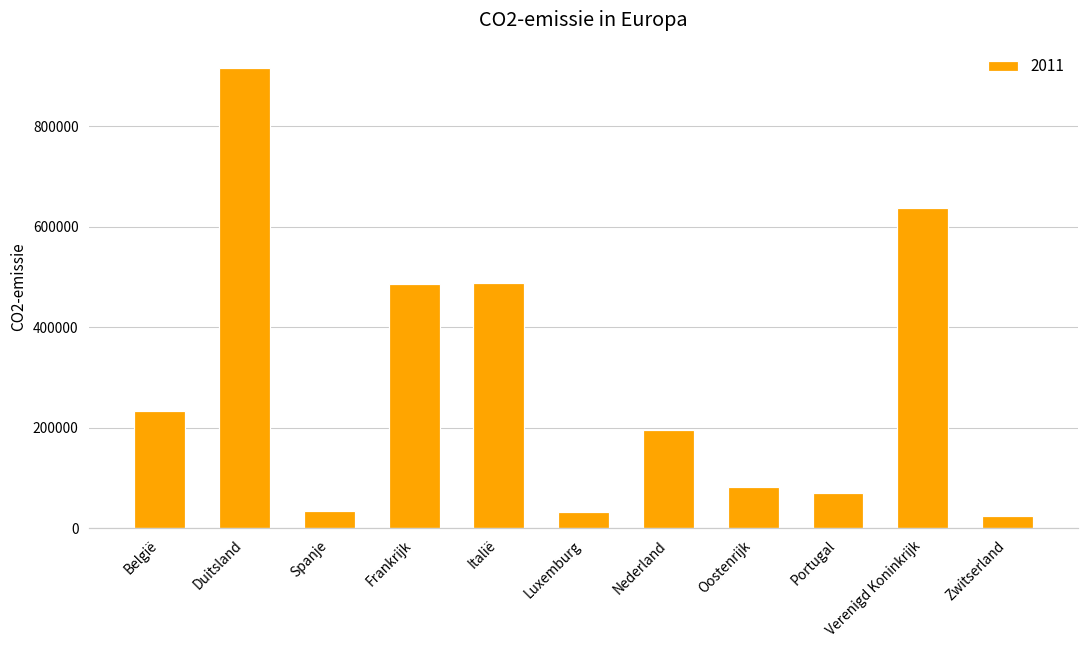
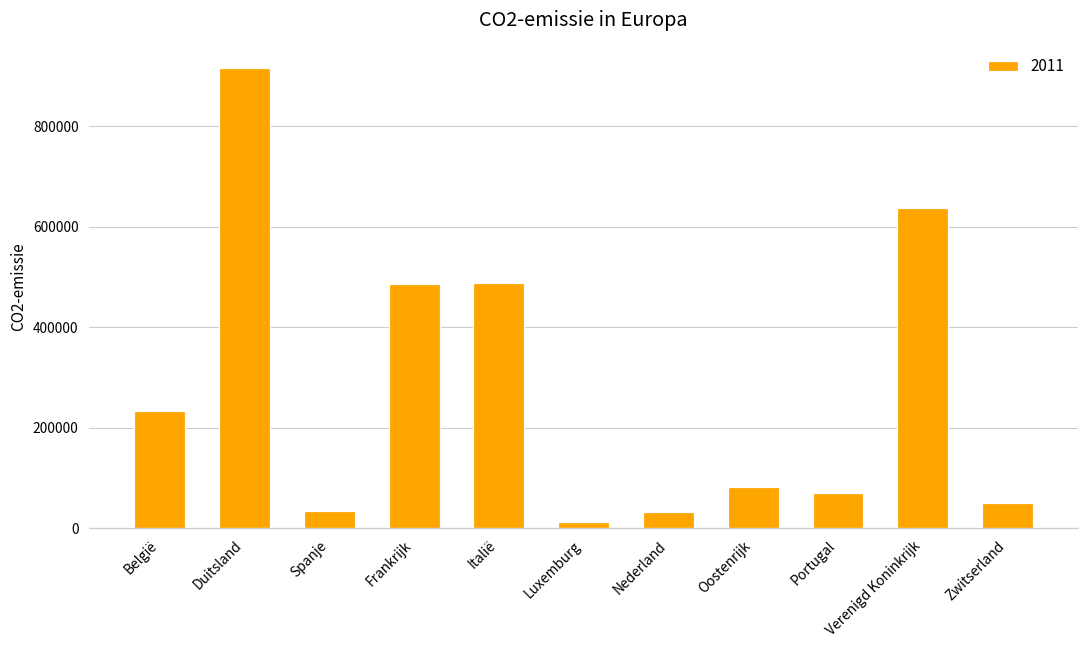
  {
    "België": 230000,
    "Duitsland": 920000,
    "Spanje": 30000,
    "Frankrijk": 490000,
    "Italië": 490000,
-   "Luxemburg": 30000,
-   "Nederland": 190000,
+   "Luxemburg": 10000,
+   "Nederland": 30000,
    "Oostenrijk": 80000,
    "Portugal": 70000,
    "Verenigd Koninkrijk": 640000,
-   "Zwitserland": 20000
+   "Zwitserland": 50000
  }
